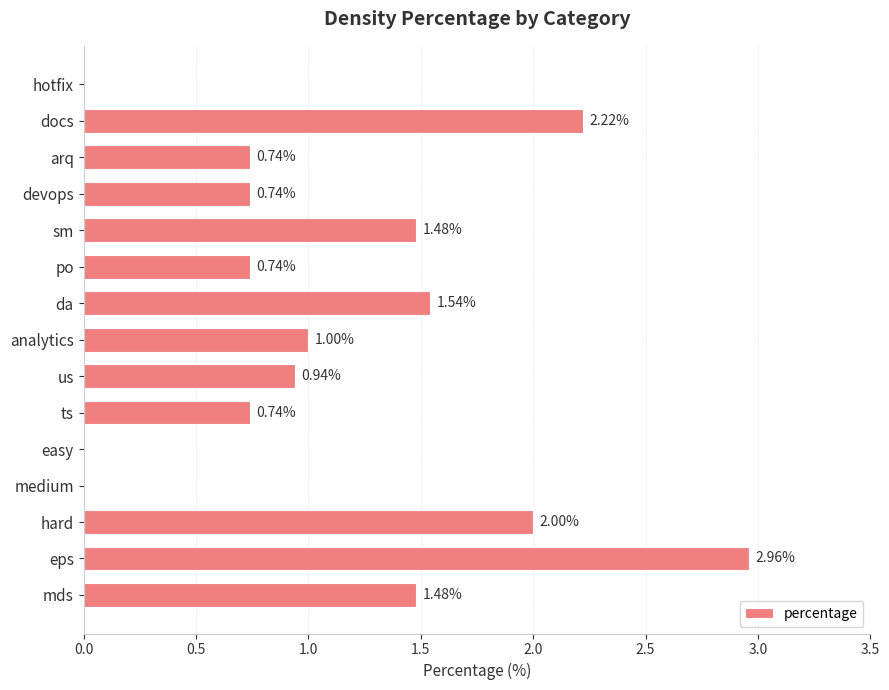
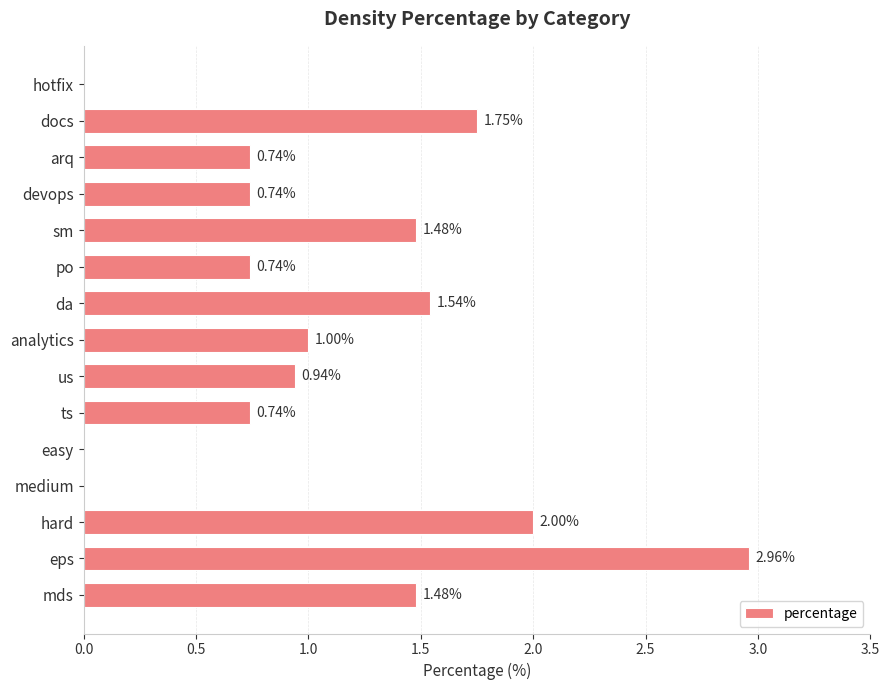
  {
-   "docs": "2.22%",
+   "docs": "1.75%",
    "arq": "0.74%",
    "devops": "0.74%",
    "sm": "1.48%",
    "po": "0.74%",
    "da": "1.54%",
    "analytics": "1.00%",
    "us": "0.94%",
    "ts": "0.74%",
    "hard": "2.00%",
    "eps": "2.96%",
    "mds": "1.48%"
  }
